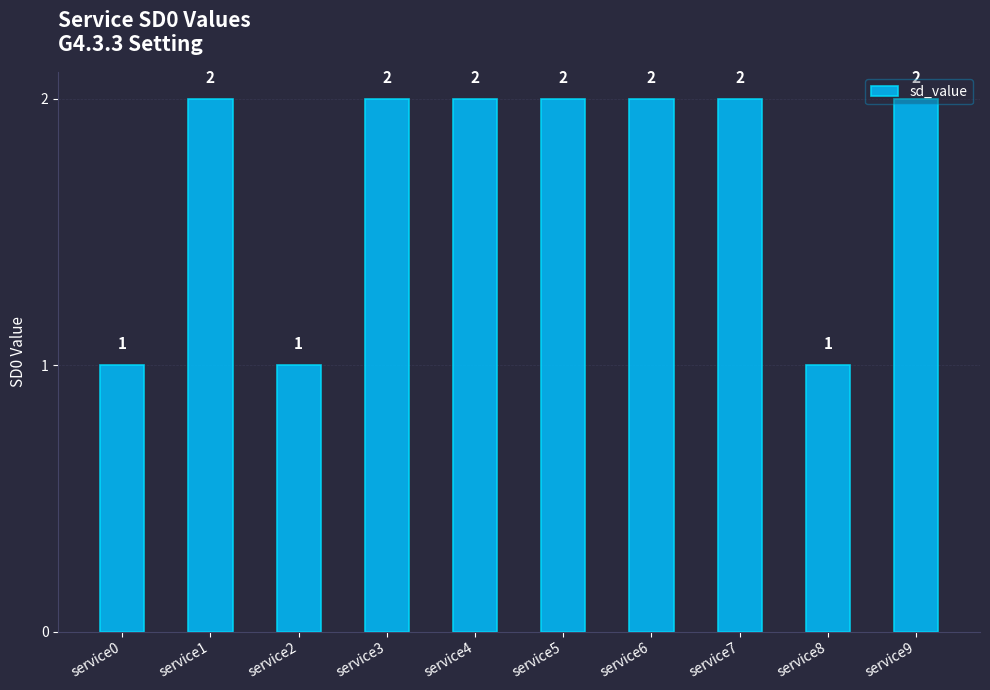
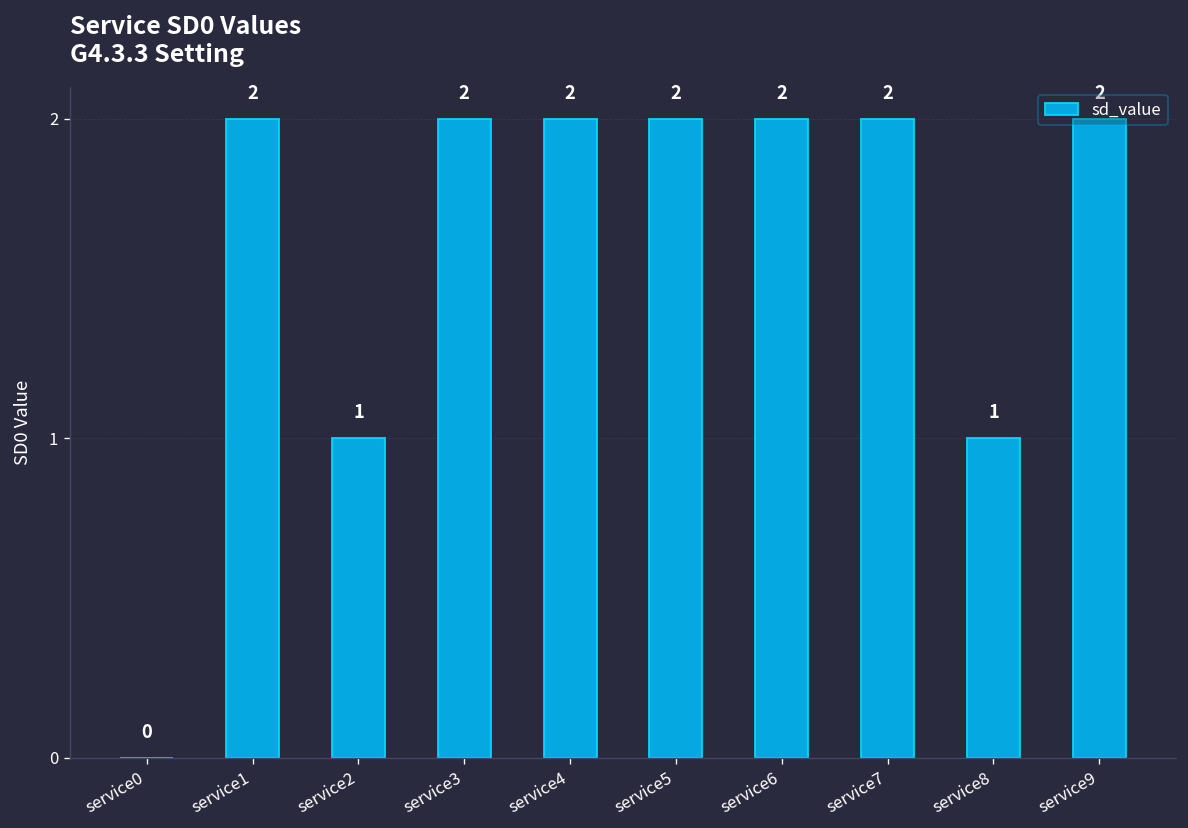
  {
-   "service0": 1,
+   "service0": 0,
    "service1": 2,
    "service2": 1,
    "service3": 2,
    "service4": 2,
    "service5": 2,
    "service6": 2,
    "service7": 2,
    "service8": 1
  }
